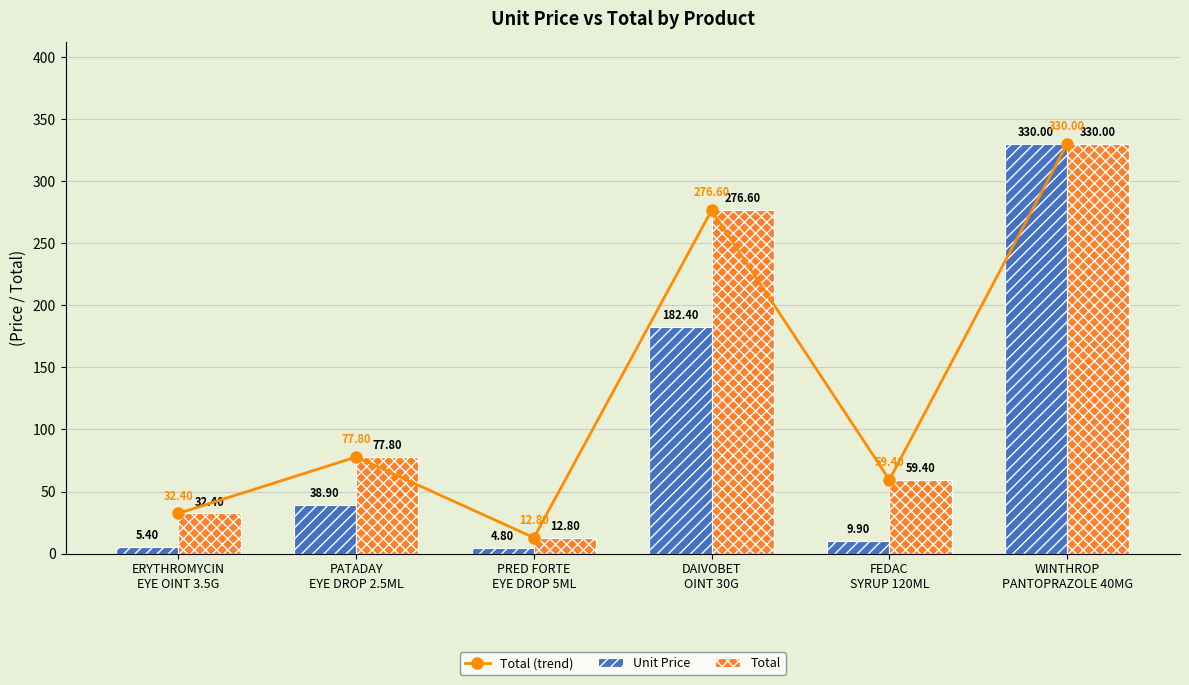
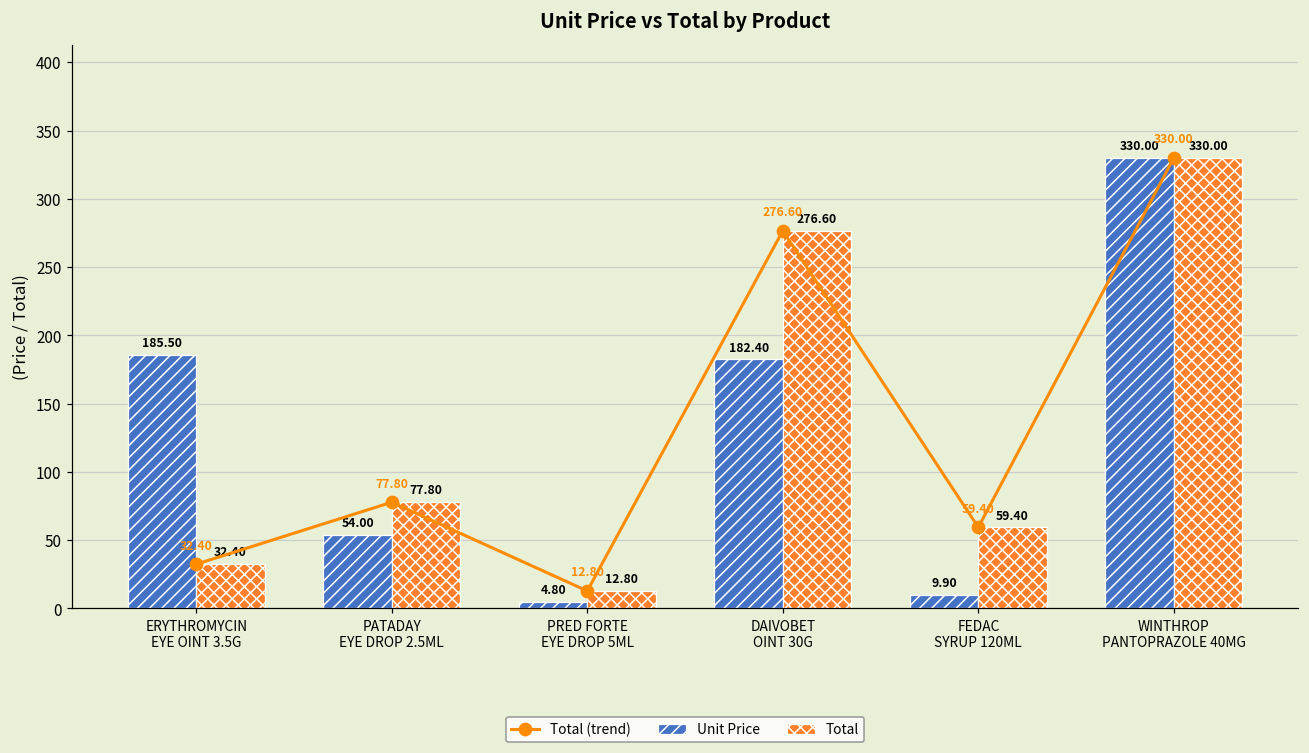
  {
    "Unit Price": {
-     "ERYTHROMYCIN EYE OINT 3.5G": 5.40,
-     "PATADAY EYE DROP 2.5ML": 38.90,
+     "ERYTHROMYCIN EYE OINT 3.5G": 185.50,
+     "PATADAY EYE DROP 2.5ML": 54.00,
      "PRED FORTE EYE DROP 5ML": 4.80,
      "DAIVOBET OINT 30G": 182.40,
      "FEDAC SYRUP 120ML": 9.90,
      "WINTHROP PANTOPRAZOLE 40MG": 330.00
    }
  }
